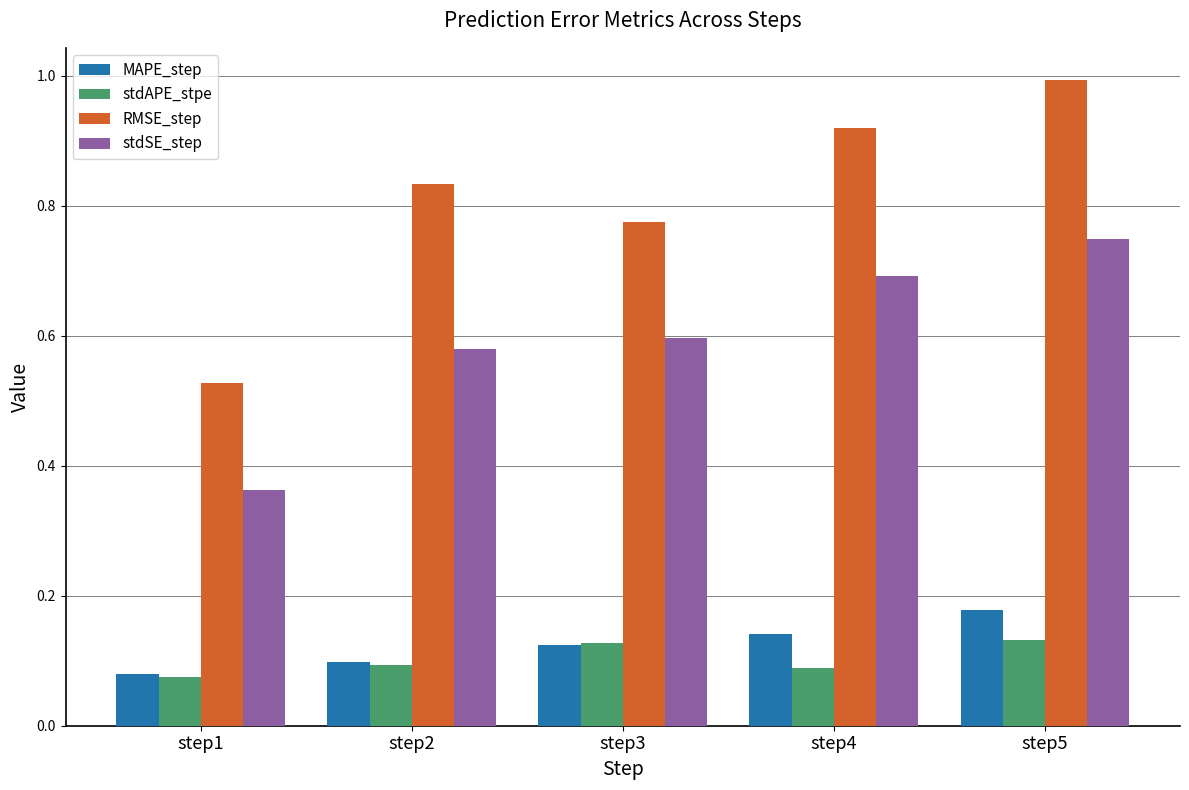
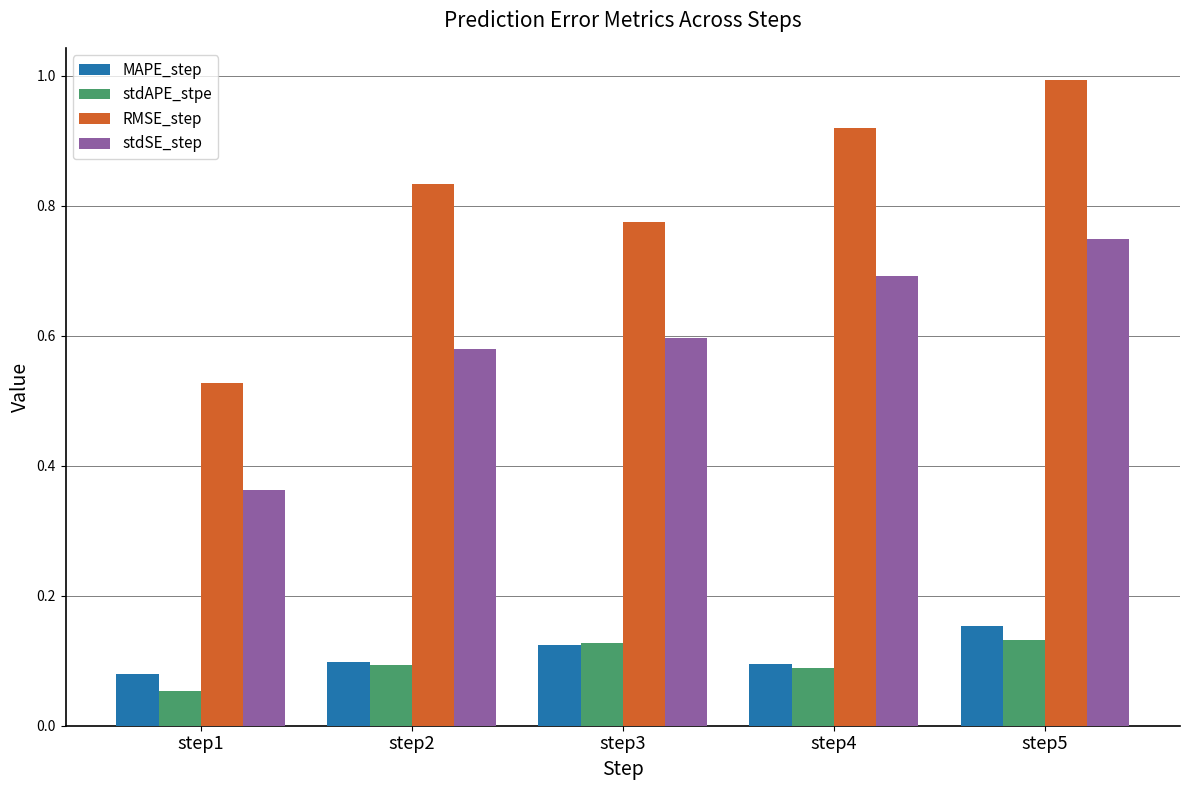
  {
    "MAPE_step": {
      "step1": 0.08,
      "step2": 0.10,
      "step3": 0.12,
-     "step4": 0.14,
-     "step5": 0.18
+     "step4": 0.09,
+     "step5": 0.15
    },
    "stdAPE_stpe": {
-     "step1": 0.07,
+     "step1": 0.05,
      "step2": 0.09,
      "step3": 0.13,
      "step4": 0.09,
      "step5": 0.13
    },
    "RMSE_step": {
      "step1": 0.53,
      "step2": 0.83,
      "step3": 0.78,
      "step4": 0.92,
      "step5": 0.99
    },
    "stdSE_step": {
      "step1": 0.36,
      "step2": 0.58,
      "step3": 0.60,
      "step4": 0.69,
      "step5": 0.75
    }
  }
